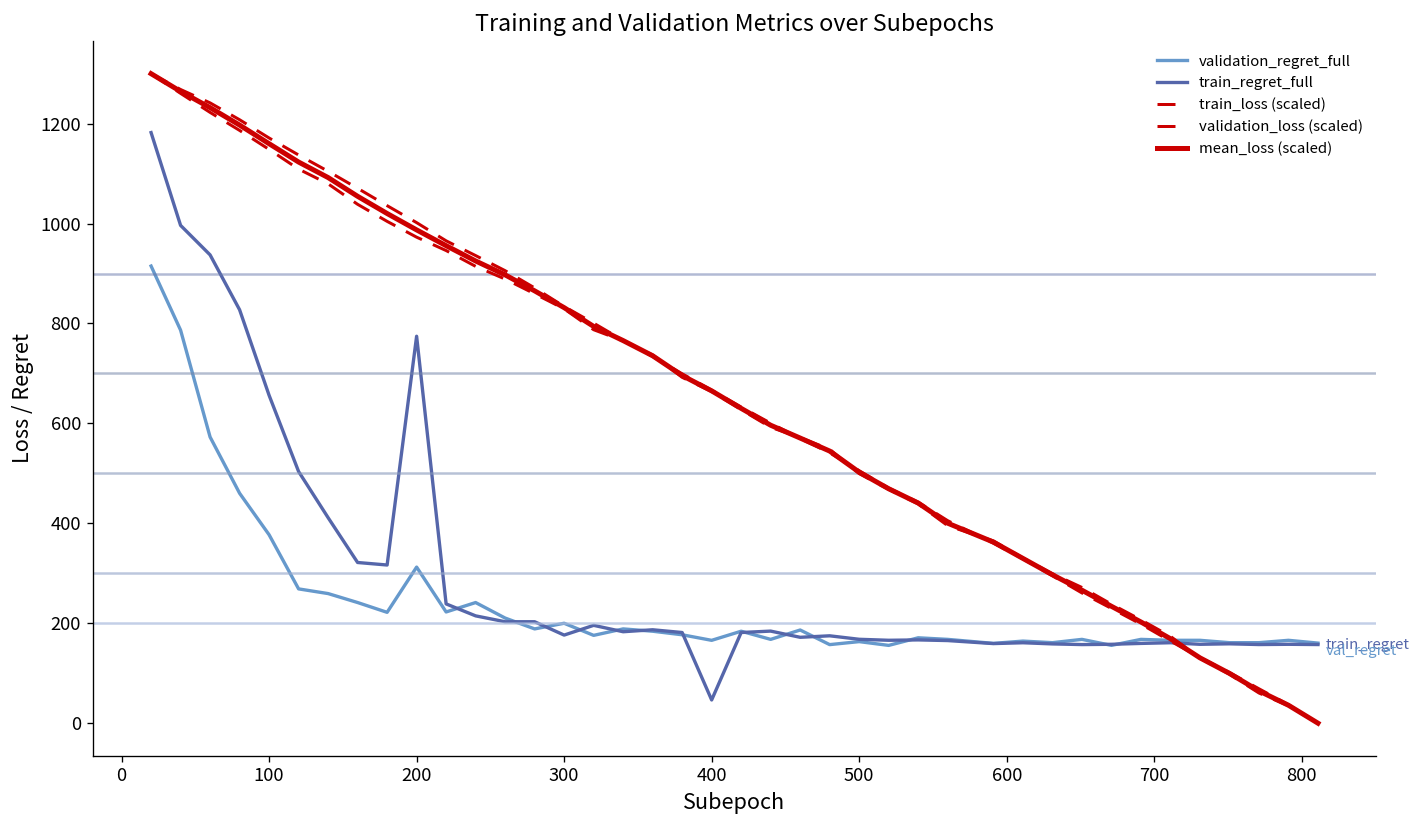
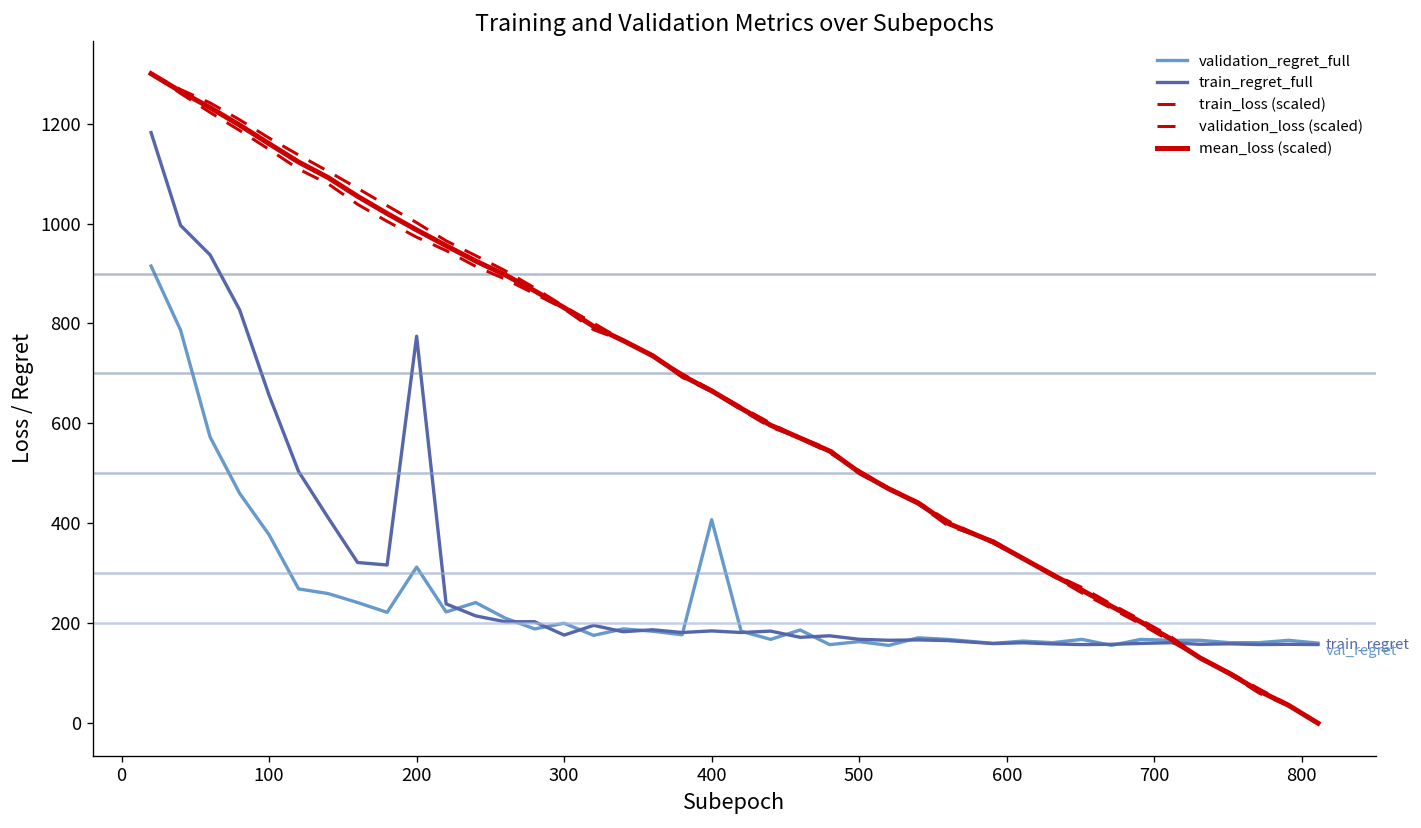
  {
    "validation_regret_full": {
      "100": 380,
      "200": 310,
      "300": 200,
-     "400": 170
+     "400": 410
    },
    "train_regret_full": {
      "100": 660,
      "200": 770,
      "300": 180,
-     "400": 50
+     "400": 180
    }
  }
